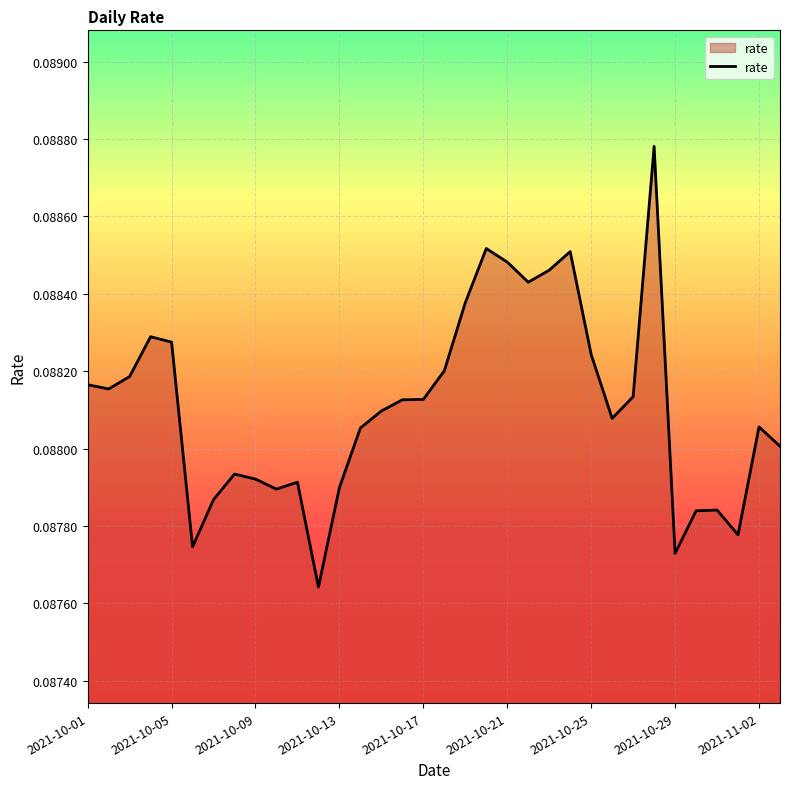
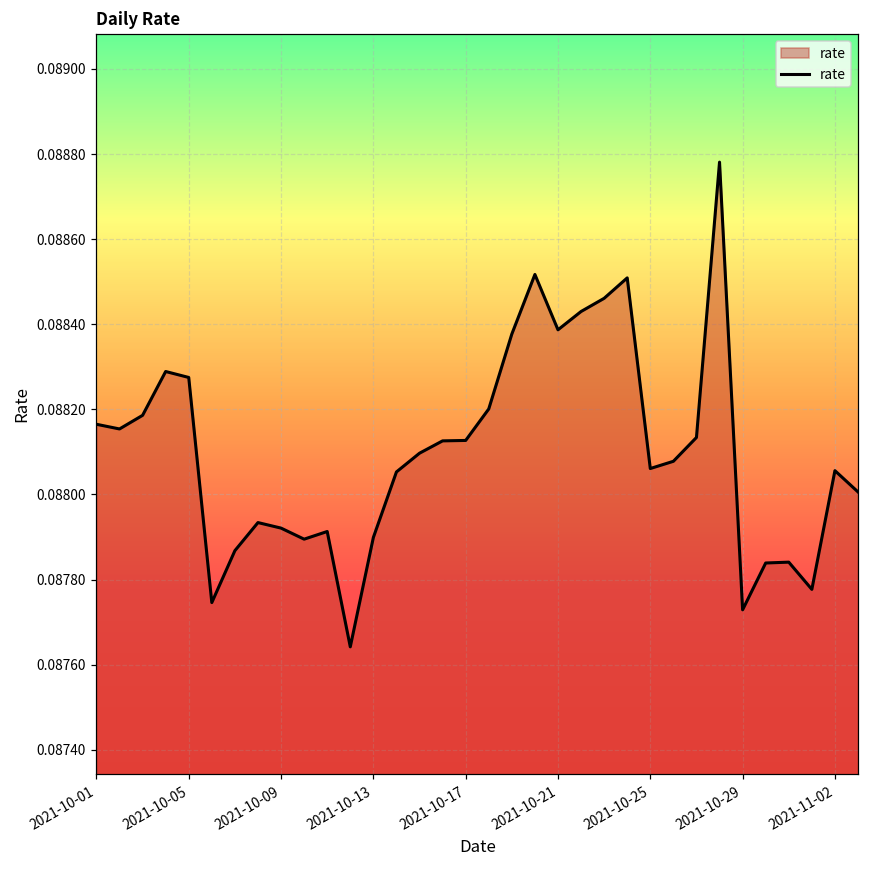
  {
    "2021-10-01": 0.08817,
    "2021-10-05": 0.08828,
    "2021-10-09": 0.08792,
    "2021-10-13": 0.08790,
    "2021-10-17": 0.08813,
-   "2021-10-21": 0.08848,
-   "2021-10-25": 0.08824,
+   "2021-10-21": 0.08839,
+   "2021-10-25": 0.08806,
    "2021-10-29": 0.08773,
    "2021-11-02": 0.08806
  }
